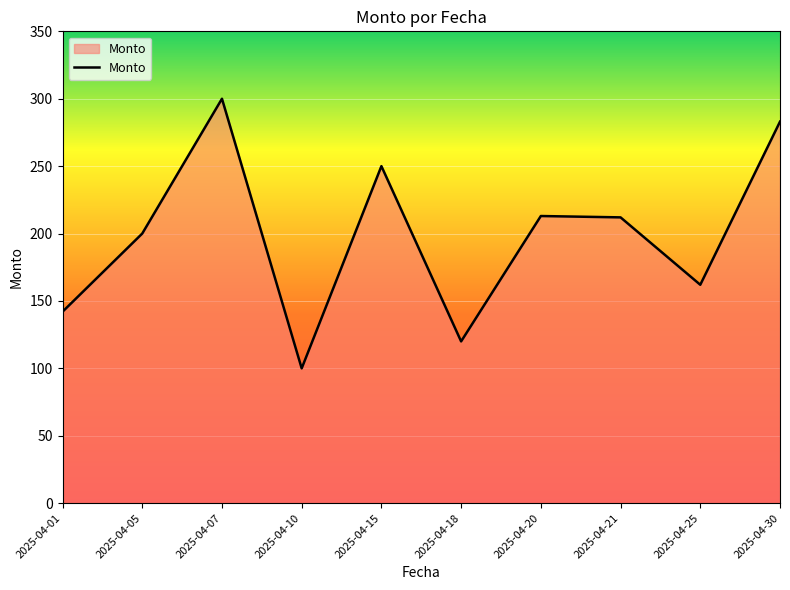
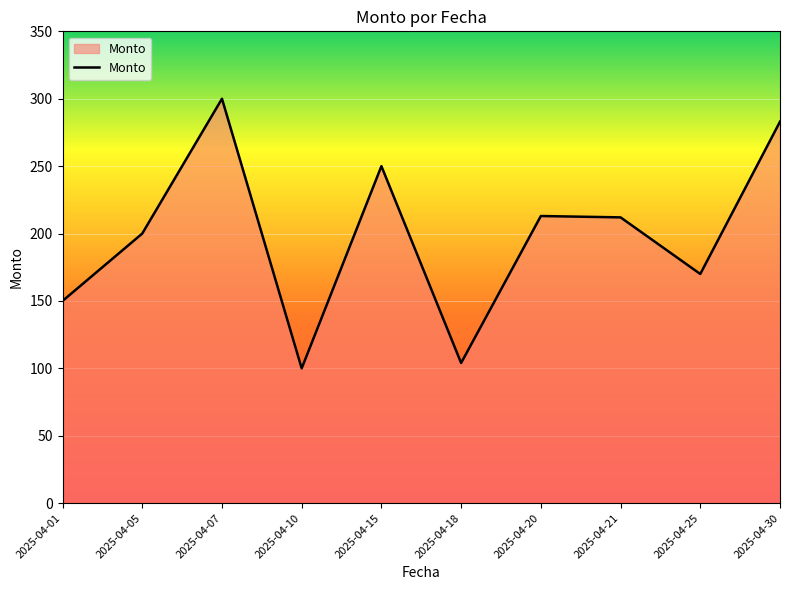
  {
-   "2025-04-01": 142,
+   "2025-04-01": 150,
    "2025-04-05": 200,
    "2025-04-07": 300,
    "2025-04-10": 100,
    "2025-04-15": 250,
-   "2025-04-18": 120,
+   "2025-04-18": 104,
    "2025-04-20": 213,
    "2025-04-21": 212,
-   "2025-04-25": 162,
+   "2025-04-25": 170,
    "2025-04-30": 283
  }
